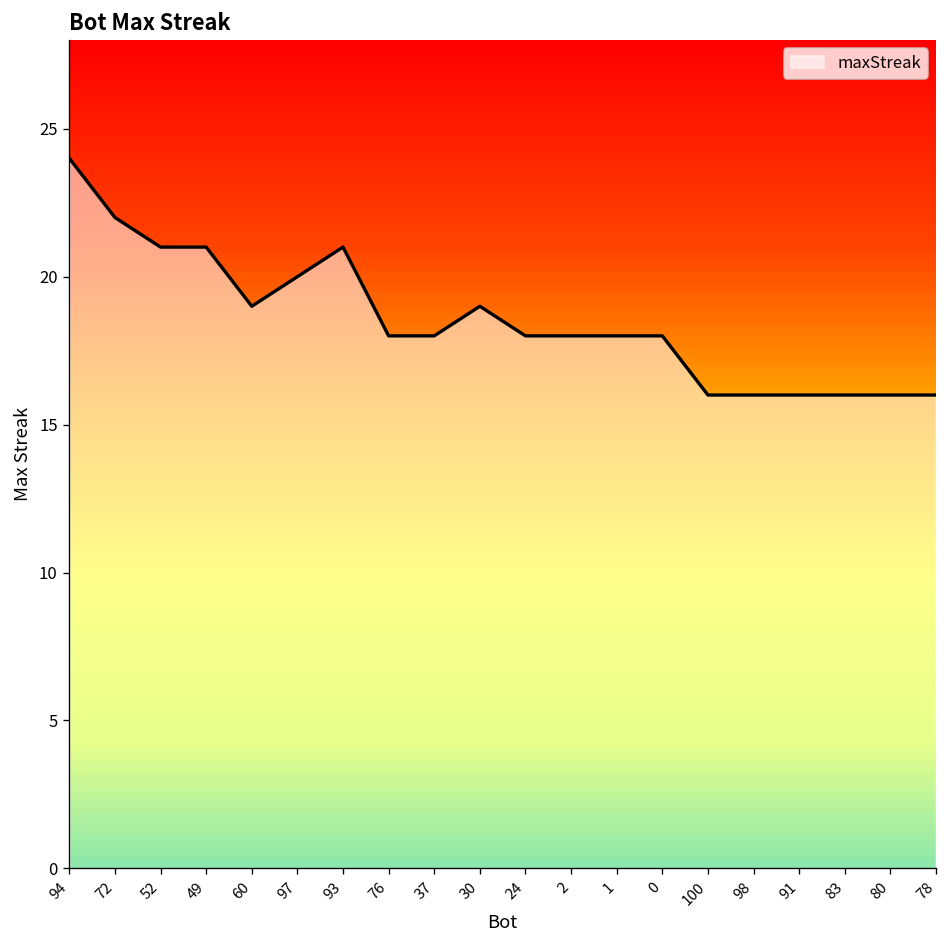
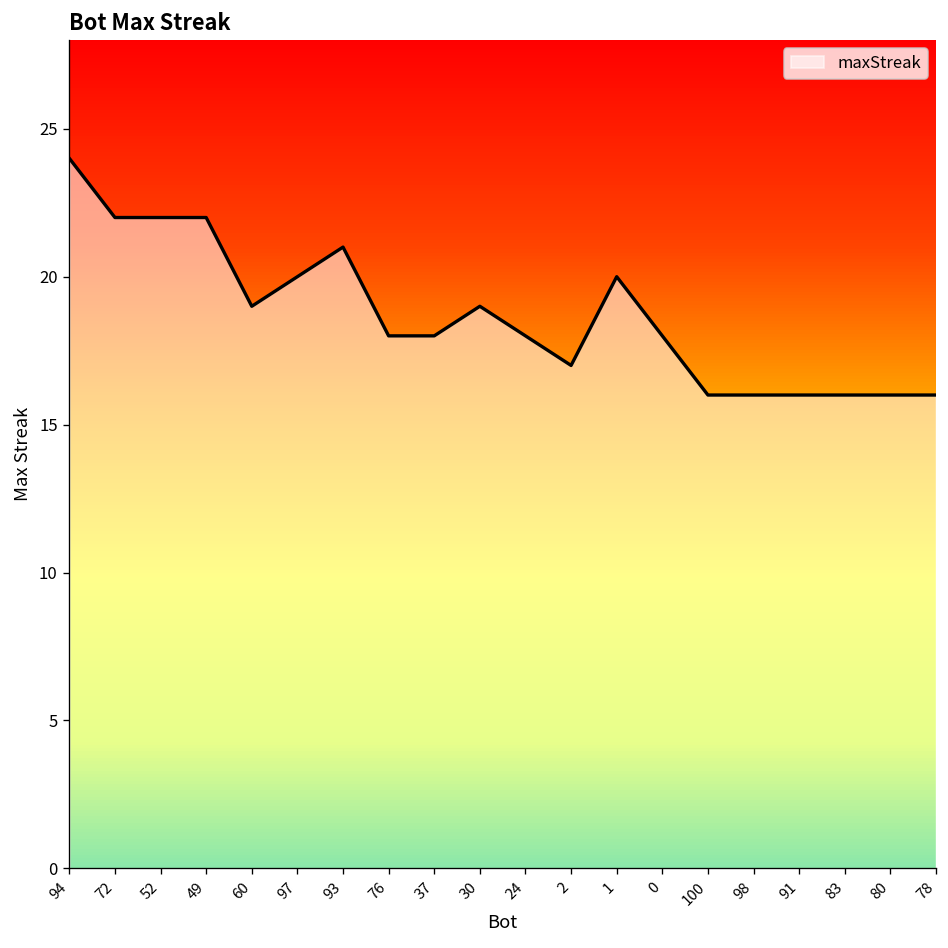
  {
    "94": 24,
    "72": 22,
-   "52": 21,
-   "49": 21,
+   "52": 22,
+   "49": 22,
    "60": 19,
    "97": 20,
    "93": 21,
    "76": 18,
    "37": 18,
    "30": 19,
    "24": 18,
-   "2": 18,
-   "1": 18,
+   "2": 17,
+   "1": 20,
    "0": 18,
    "100": 16,
    "98": 16,
    "91": 16,
    "83": 16,
    "80": 16,
    "78": 16
  }
